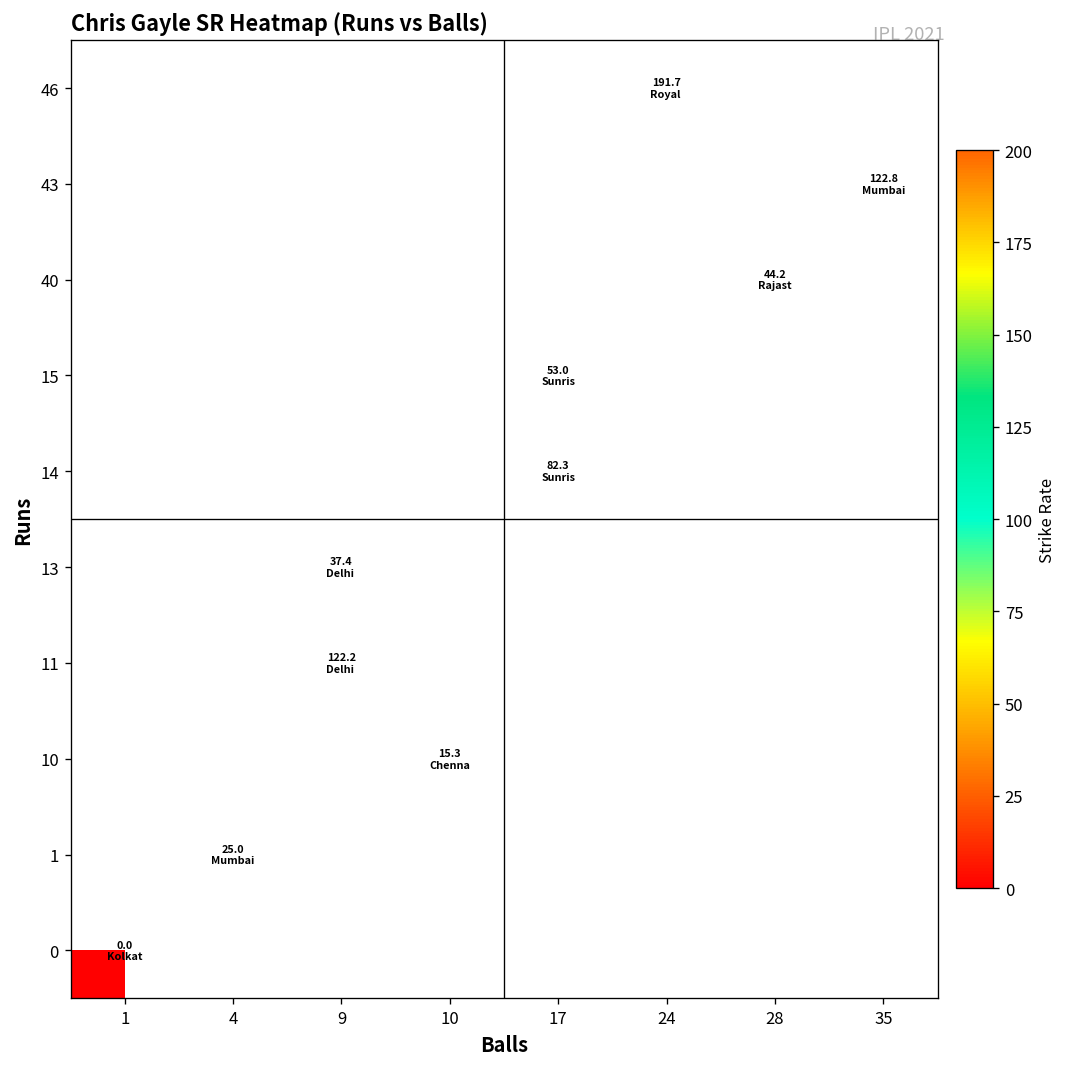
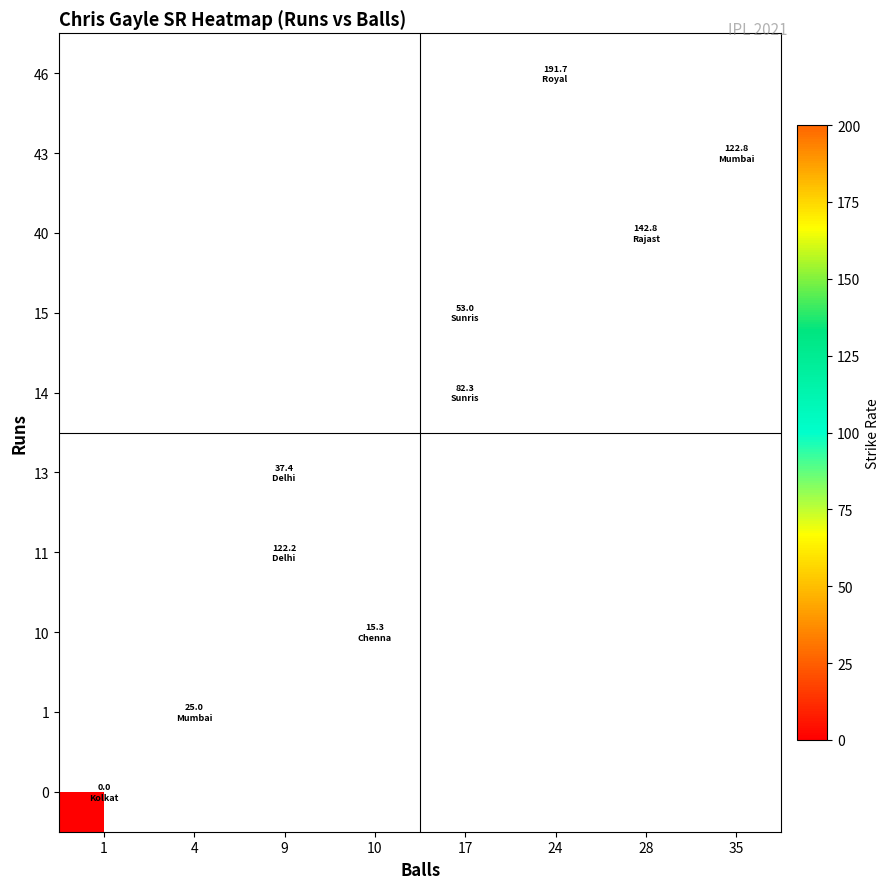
  {
    "46": {
      "24": 191.7
    },
    "43": {
      "35": 122.8
    },
    "40": {
-     "28": 44.2
+     "28": 142.8
    },
    "15": {
      "17": 53.0
    },
    "14": {
      "17": 82.3
    },
    "13": {
      "9": 37.4
    },
    "11": {
      "9": 122.2
    },
    "10": {
      "10": 15.3
    },
    "1": {
      "4": 25.0
    },
    "0": {
      "1": 0.0
    }
  }
